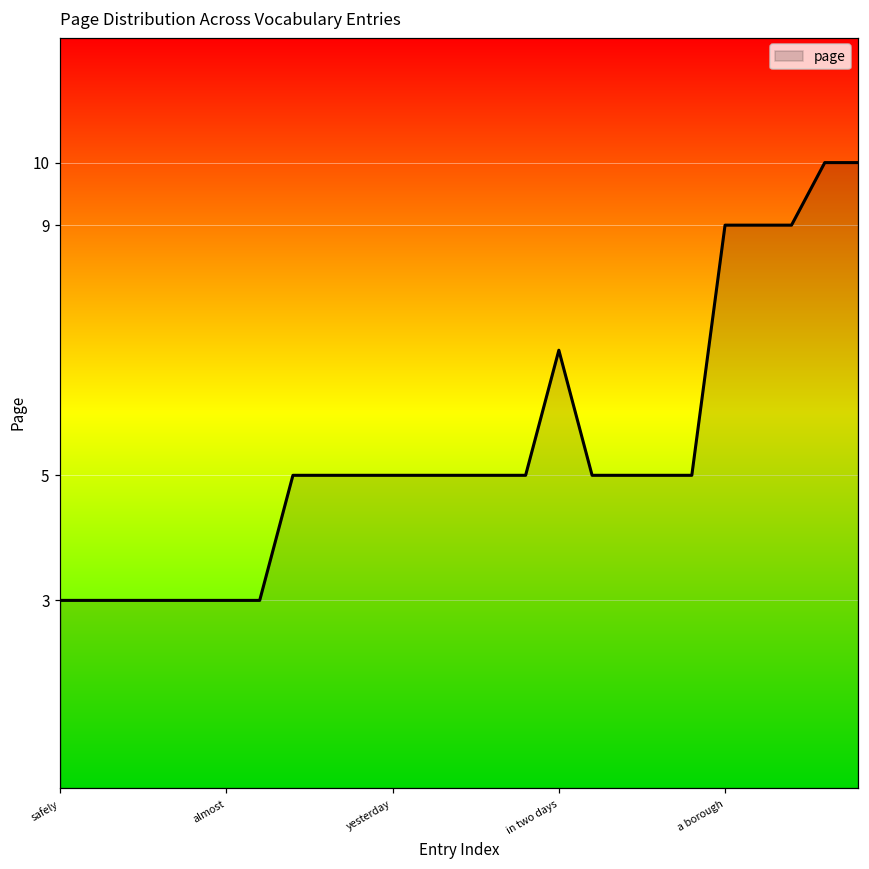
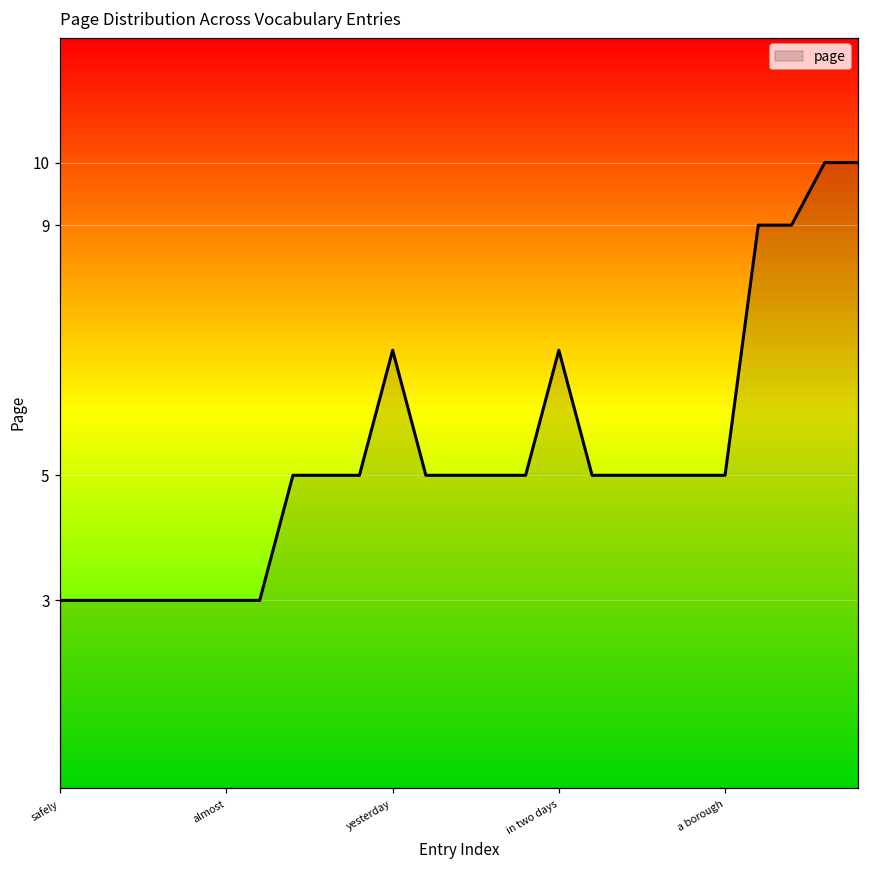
  {
    "safely": 3,
    "almost": 3,
-   "yesterday": 5,
+   "yesterday": 7,
    "in two days": 7,
-   "a borough": 9
+   "a borough": 5
  }
